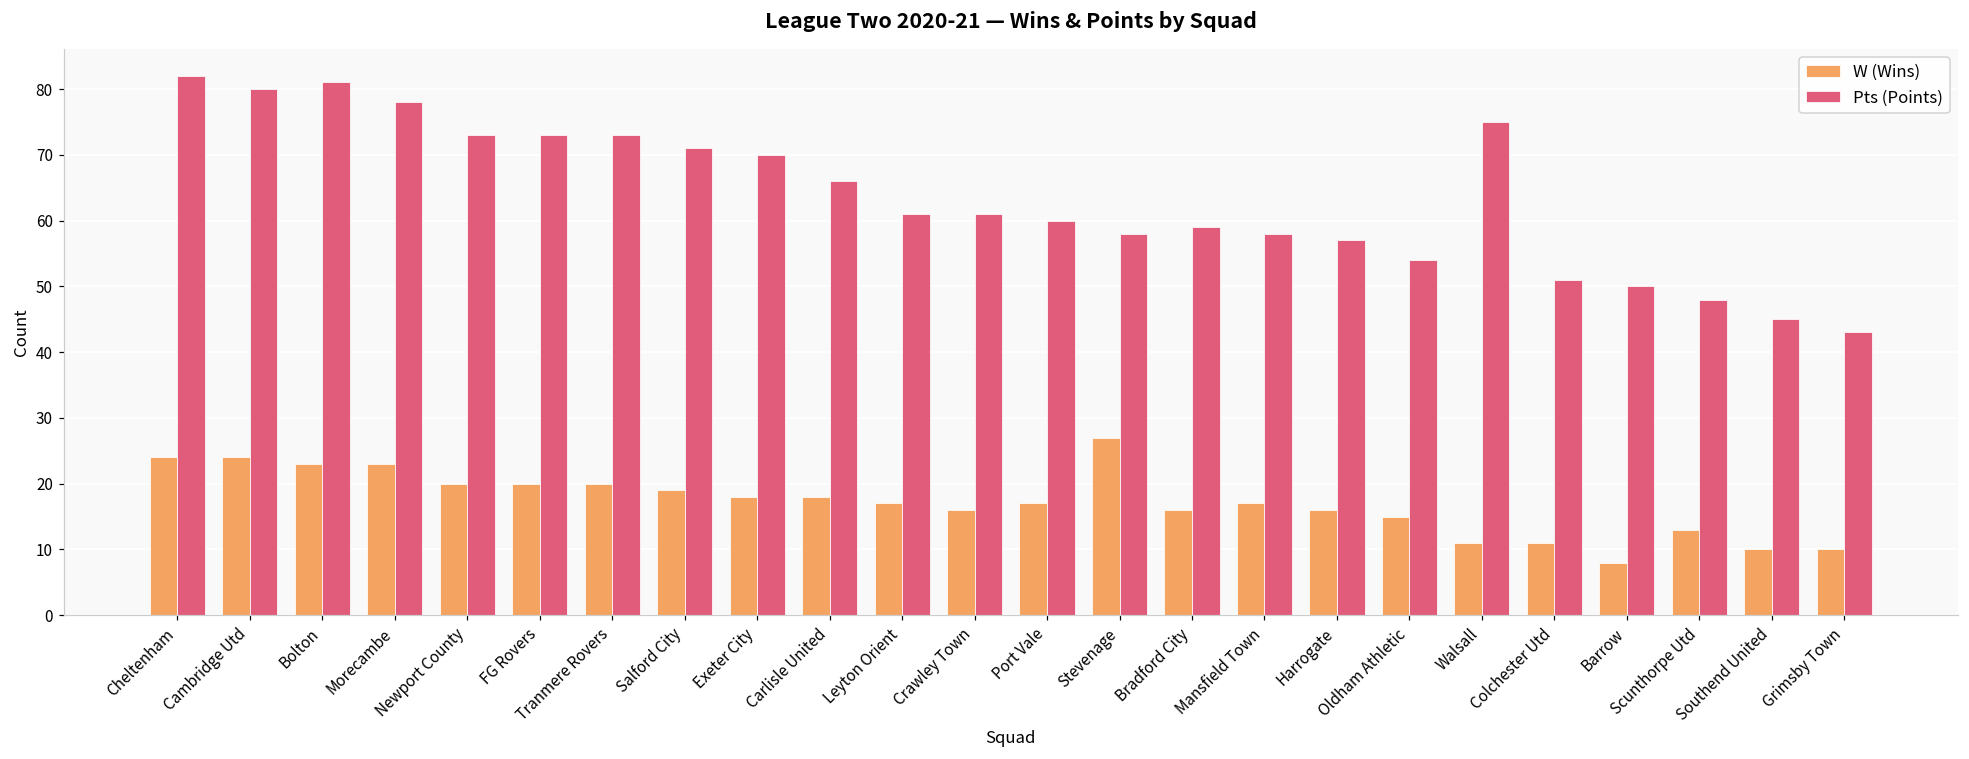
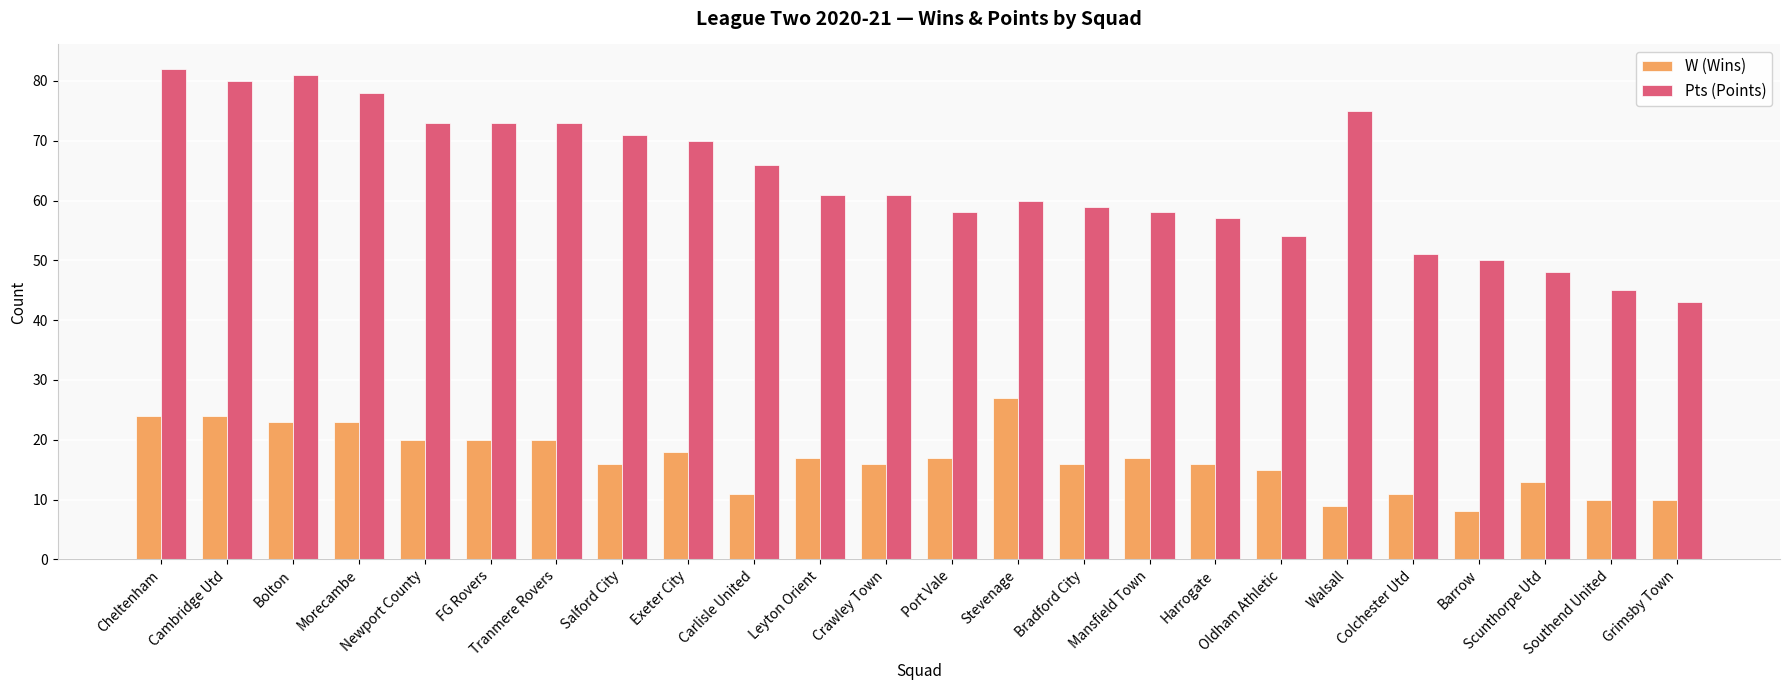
  {
    "W (Wins)": {
      "Cheltenham": 24,
      "Cambridge Utd": 24,
      "Bolton": 23,
      "Morecambe": 23,
      "Newport County": 20,
      "FG Rovers": 20,
      "Tranmere Rovers": 20,
-     "Salford City": 19,
+     "Salford City": 16,
      "Exeter City": 18,
-     "Carlisle United": 18,
+     "Carlisle United": 11,
      "Leyton Orient": 17,
      "Crawley Town": 16,
      "Port Vale": 17,
      "Stevenage": 27,
      "Bradford City": 16,
      "Mansfield Town": 17,
      "Harrogate": 16,
      "Oldham Athletic": 15,
-     "Walsall": 11,
+     "Walsall": 9,
      "Colchester Utd": 11,
      "Barrow": 8,
      "Scunthorpe Utd": 13,
      "Southend United": 10,
      "Grimsby Town": 10
    },
    "Pts (Points)": {
      "Cheltenham": 82,
      "Cambridge Utd": 80,
      "Bolton": 81,
      "Morecambe": 78,
      "Newport County": 73,
      "FG Rovers": 73,
      "Tranmere Rovers": 73,
      "Salford City": 71,
      "Exeter City": 70,
      "Carlisle United": 66,
      "Leyton Orient": 61,
      "Crawley Town": 61,
-     "Port Vale": 60,
-     "Stevenage": 58,
+     "Port Vale": 58,
+     "Stevenage": 60,
      "Bradford City": 59,
      "Mansfield Town": 58,
      "Harrogate": 57,
      "Oldham Athletic": 54,
      "Walsall": 75,
      "Colchester Utd": 51,
      "Barrow": 50,
      "Scunthorpe Utd": 48,
      "Southend United": 45,
      "Grimsby Town": 43
    }
  }
